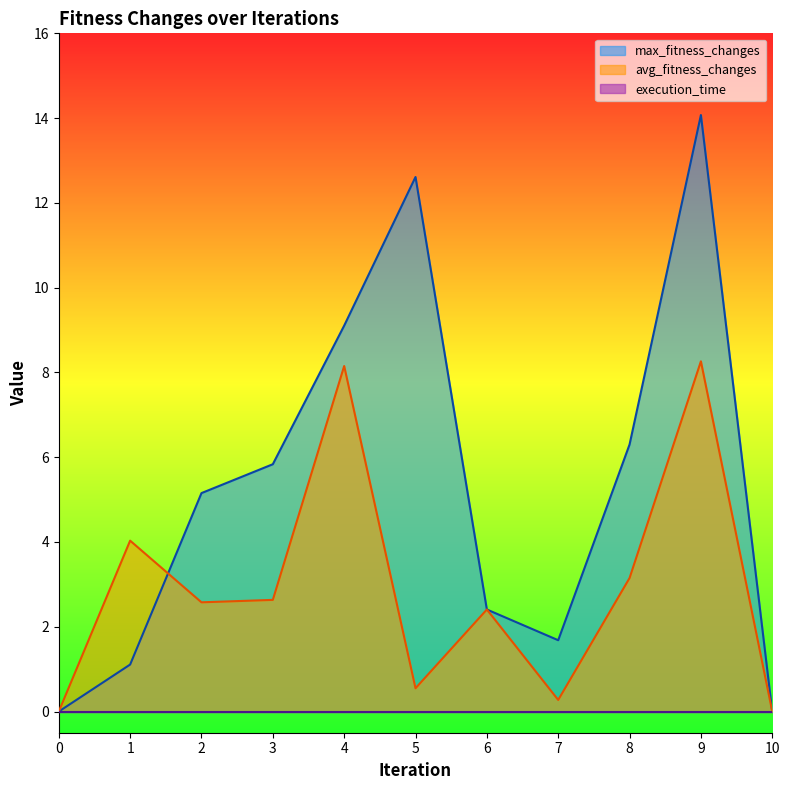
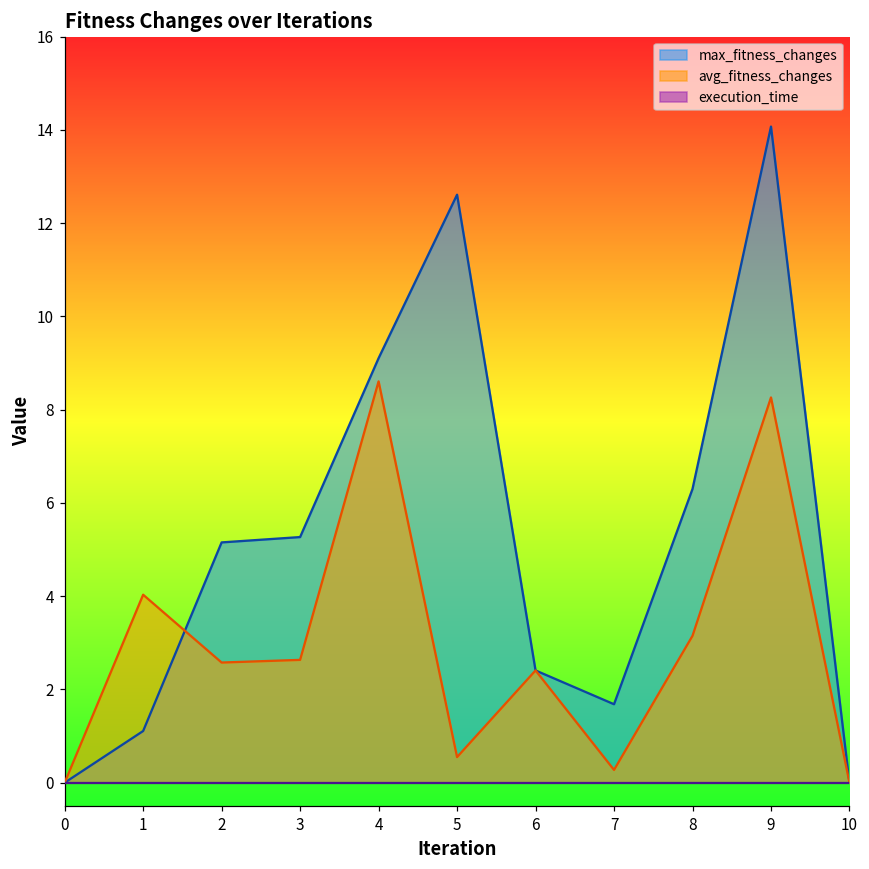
  {
    "max_fitness_changes": {
      "1": 1.1,
      "2": 5.2,
-     "3": 5.8,
+     "3": 5.3,
      "4": 9.1,
      "5": 12.6,
      "7": 1.7,
      "8": 6.3,
      "9": 14.1
    },
    "avg_fitness_changes": {
      "1": 4.0,
      "2": 2.6,
      "3": 2.6,
-     "4": 8.2,
+     "4": 8.6,
      "5": 0.5,
      "7": 0.3,
      "8": 3.1,
      "9": 8.3
    },
    "execution_time": {
      "1": 0.0,
      "2": 0.0,
      "3": 0.0,
      "4": 0.0,
      "5": 0.0,
      "6": 0.0,
      "7": 0.0,
      "8": 0.0,
      "9": 0.0
    }
  }
